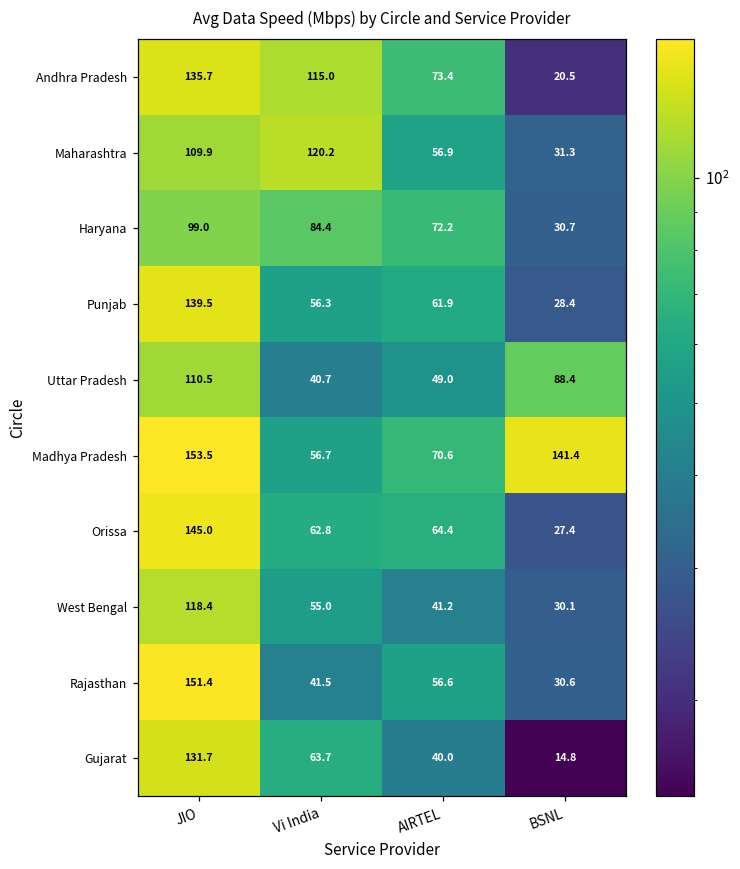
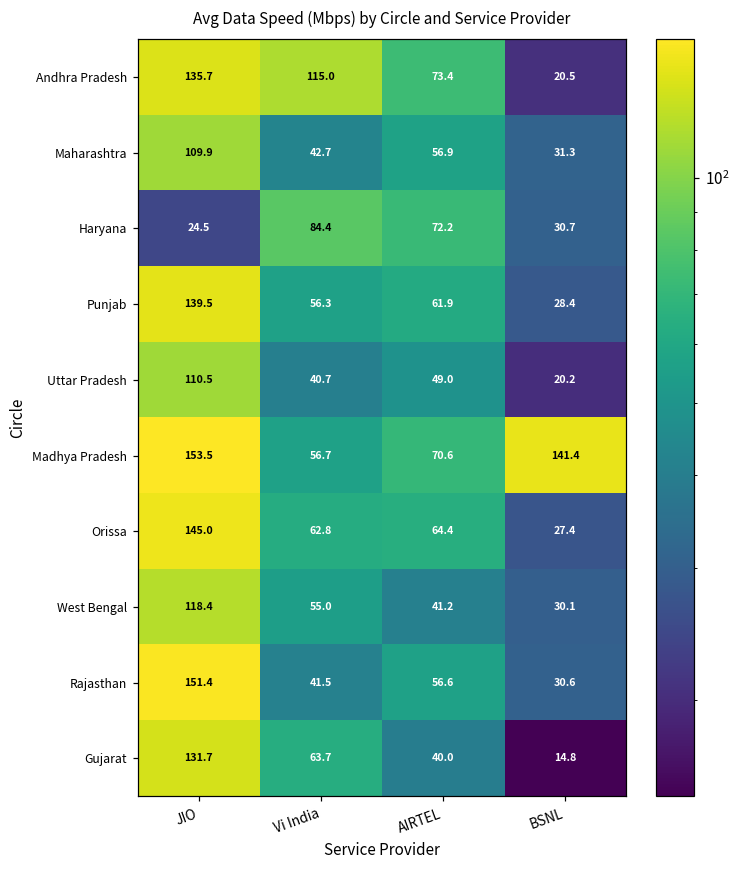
  {
    "Andhra Pradesh": {
      "JIO": 135.7,
      "Vi India": 115.0,
      "AIRTEL": 73.4,
      "BSNL": 20.5
    },
    "Maharashtra": {
      "JIO": 109.9,
-     "Vi India": 120.2,
+     "Vi India": 42.7,
      "AIRTEL": 56.9,
      "BSNL": 31.3
    },
    "Haryana": {
-     "JIO": 99.0,
+     "JIO": 24.5,
      "Vi India": 84.4,
      "AIRTEL": 72.2,
      "BSNL": 30.7
    },
    "Punjab": {
      "JIO": 139.5,
      "Vi India": 56.3,
      "AIRTEL": 61.9,
      "BSNL": 28.4
    },
    "Uttar Pradesh": {
      "JIO": 110.5,
      "Vi India": 40.7,
      "AIRTEL": 49.0,
-     "BSNL": 88.4
+     "BSNL": 20.2
    },
    "Madhya Pradesh": {
      "JIO": 153.5,
      "Vi India": 56.7,
      "AIRTEL": 70.6,
      "BSNL": 141.4
    },
    "Orissa": {
      "JIO": 145.0,
      "Vi India": 62.8,
      "AIRTEL": 64.4,
      "BSNL": 27.4
    },
    "West Bengal": {
      "JIO": 118.4,
      "Vi India": 55.0,
      "AIRTEL": 41.2,
      "BSNL": 30.1
    },
    "Rajasthan": {
      "JIO": 151.4,
      "Vi India": 41.5,
      "AIRTEL": 56.6,
      "BSNL": 30.6
    },
    "Gujarat": {
      "JIO": 131.7,
      "Vi India": 63.7,
      "AIRTEL": 40.0,
      "BSNL": 14.8
    }
  }
